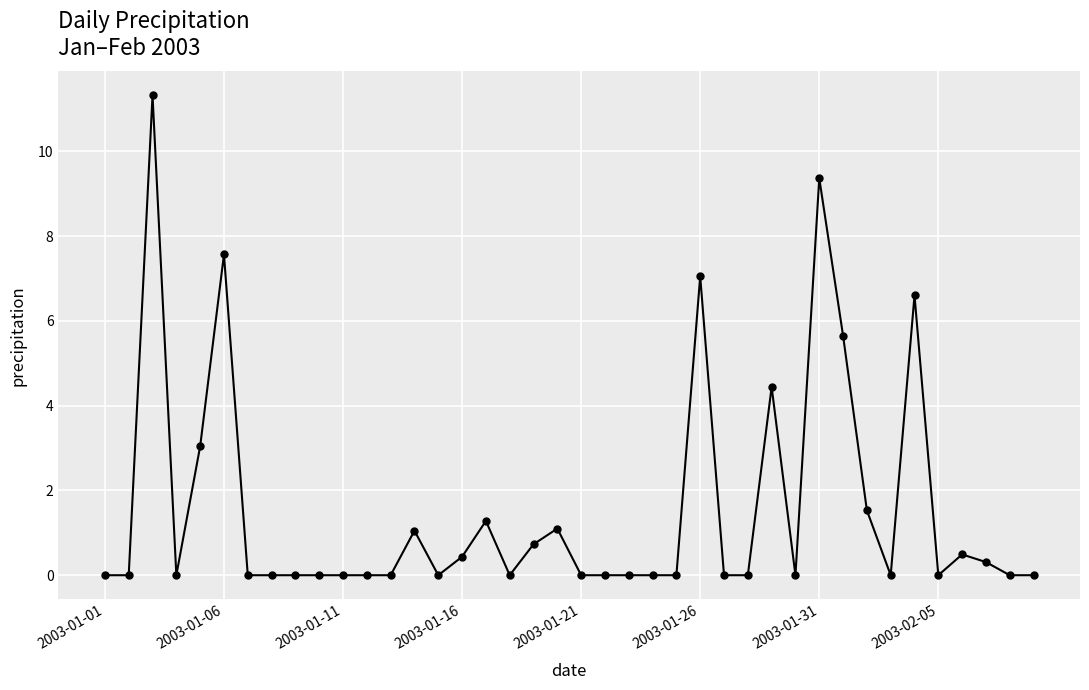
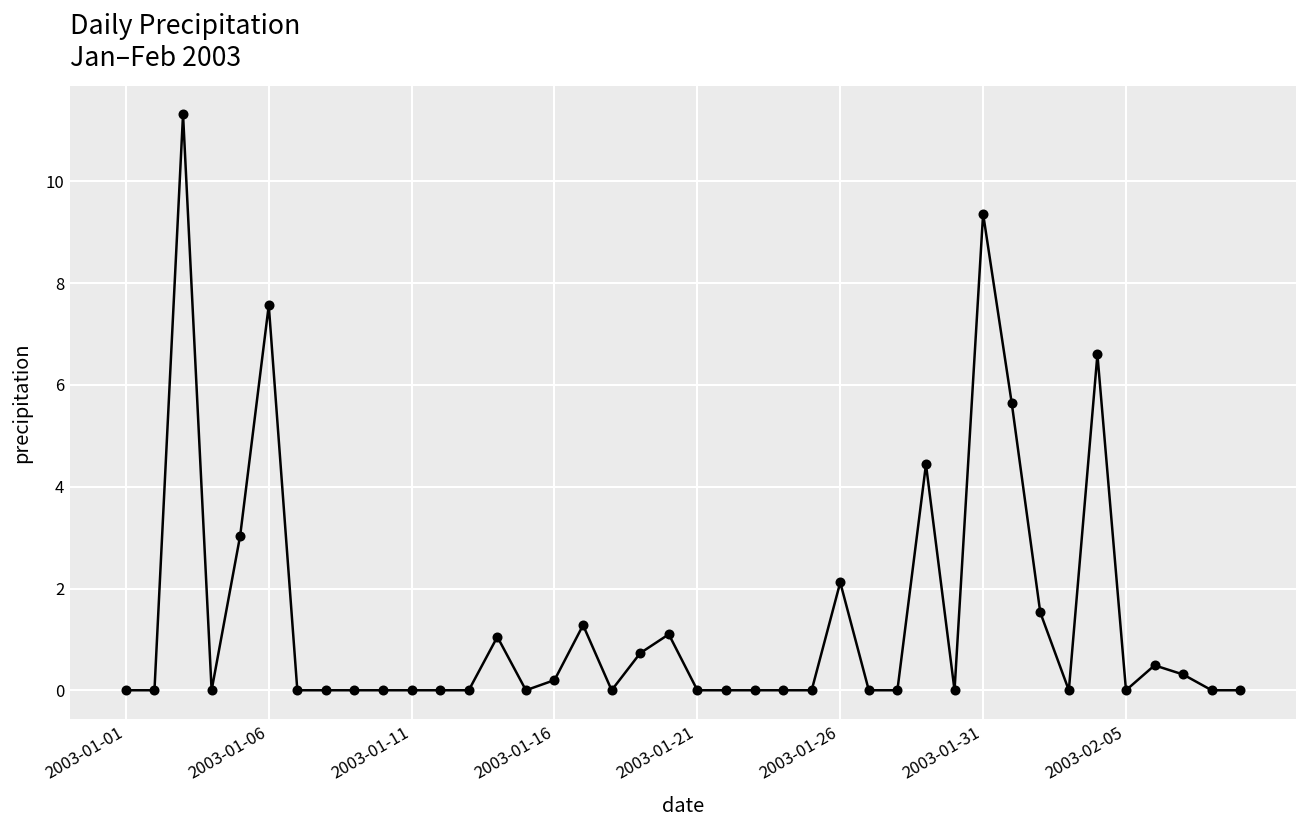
  {
    "2003-01-01": 0.0,
    "2003-01-06": 7.6,
    "2003-01-11": 0.0,
-   "2003-01-16": 0.4,
+   "2003-01-16": 0.2,
    "2003-01-21": 0.0,
-   "2003-01-26": 7.1,
+   "2003-01-26": 2.1,
    "2003-01-31": 9.4,
    "2003-02-05": 0.0
  }
